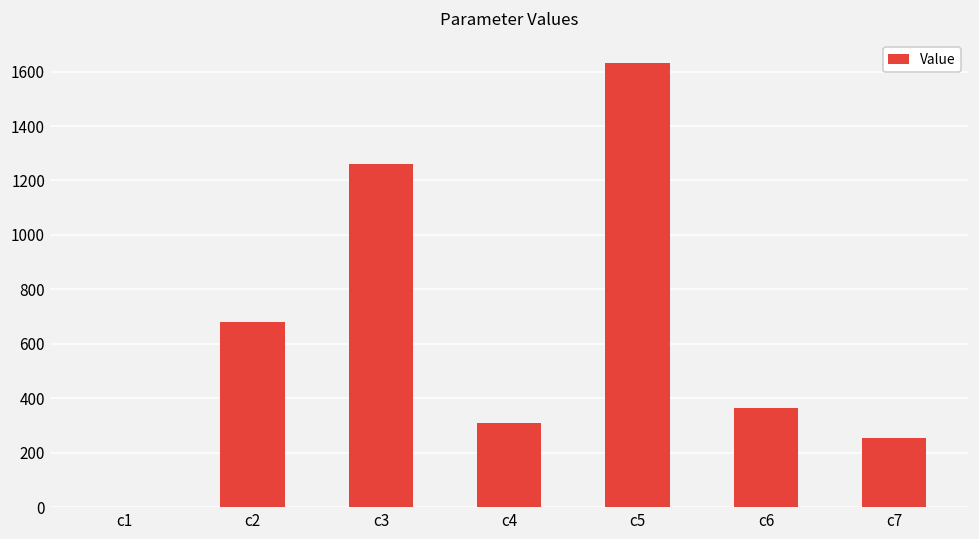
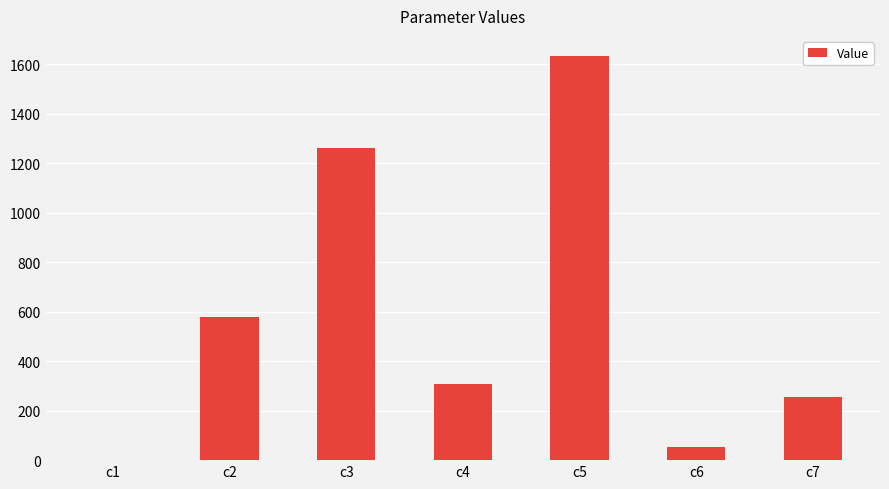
  {
-   "c2": 680,
+   "c2": 580,
    "c3": 1260,
    "c4": 310,
    "c5": 1630,
-   "c6": 360,
+   "c6": 50,
    "c7": 260
  }
